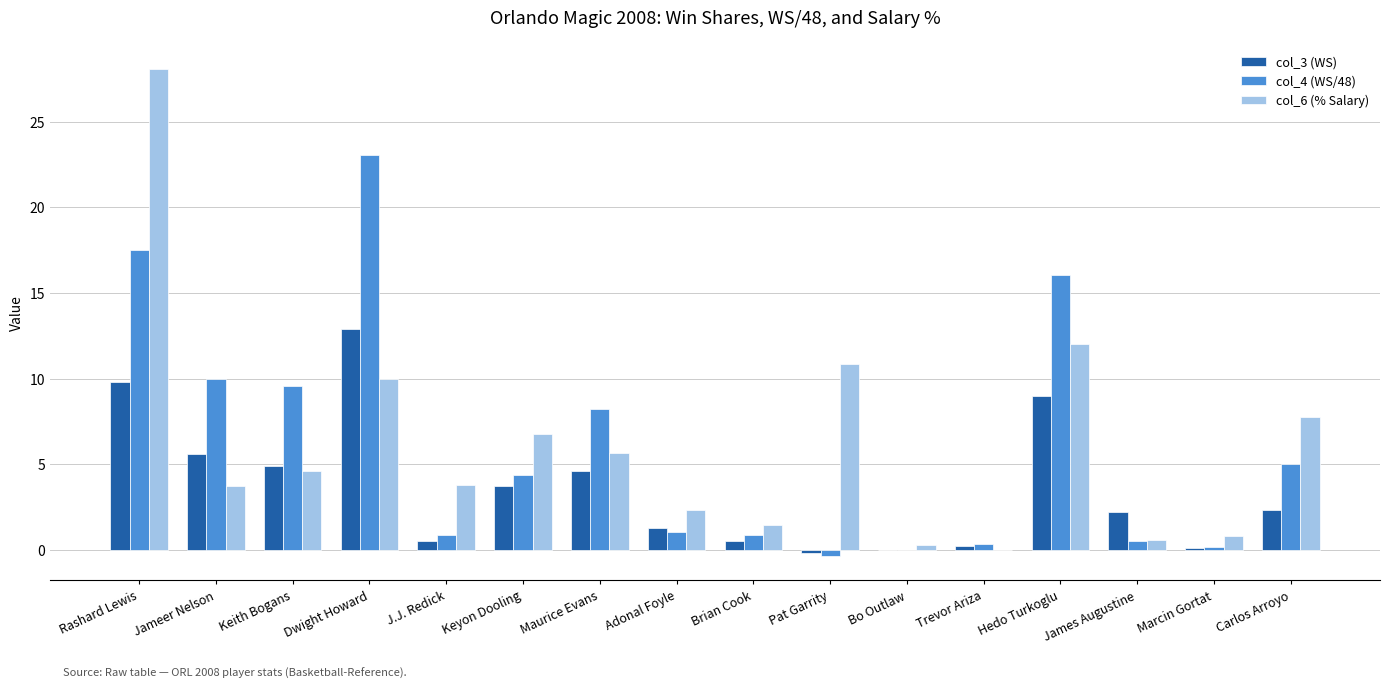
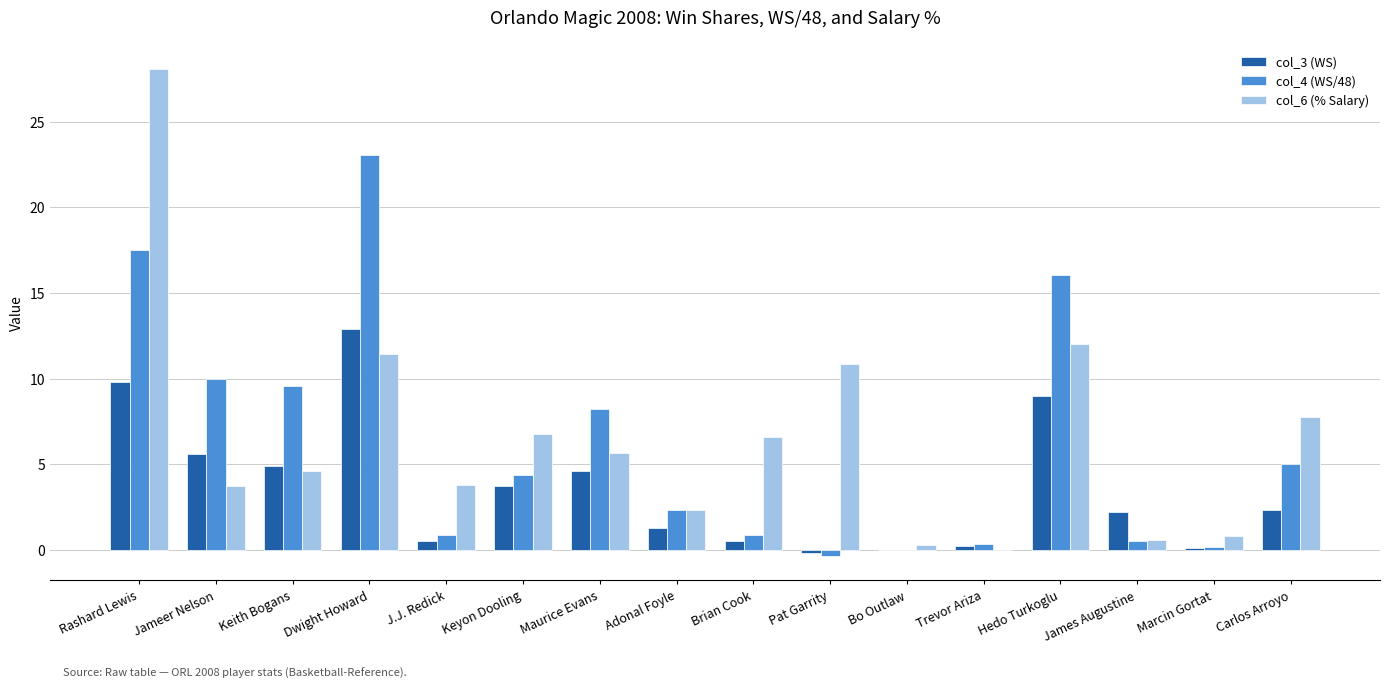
  {
    "col_3 (WS)": {
      "Rashard Lewis": 9.8,
      "Jameer Nelson": 5.6,
      "Keith Bogans": 4.9,
      "Dwight Howard": 12.9,
      "J.J. Redick": 0.5,
      "Keyon Dooling": 3.7,
      "Maurice Evans": 4.6,
      "Adonal Foyle": 1.3,
      "Brian Cook": 0.5,
      "Pat Garrity": -0.2,
      "Bo Outlaw": 0.0,
      "Trevor Ariza": 0.2,
      "Hedo Turkoglu": 9.0,
      "James Augustine": 2.2,
      "Carlos Arroyo": 2.3
    },
    "col_4 (WS/48)": {
      "Rashard Lewis": 17.5,
      "Jameer Nelson": 10.0,
      "Keith Bogans": 9.6,
      "Dwight Howard": 23.0,
      "J.J. Redick": 0.9,
      "Keyon Dooling": 4.4,
      "Maurice Evans": 8.2,
-     "Adonal Foyle": 1.0,
+     "Adonal Foyle": 2.3,
      "Brian Cook": 0.9,
      "Pat Garrity": -0.4,
      "Bo Outlaw": 0.0,
      "Trevor Ariza": 0.4,
      "Hedo Turkoglu": 16.1,
      "James Augustine": 0.5,
      "Marcin Gortat": 0.2,
      "Carlos Arroyo": 5.0
    },
    "col_6 (% Salary)": {
      "Rashard Lewis": 28.1,
      "Jameer Nelson": 3.7,
      "Keith Bogans": 4.6,
-     "Dwight Howard": 10.0,
+     "Dwight Howard": 11.4,
      "J.J. Redick": 3.8,
      "Keyon Dooling": 6.8,
      "Maurice Evans": 5.7,
      "Adonal Foyle": 2.3,
-     "Brian Cook": 1.4,
+     "Brian Cook": 6.6,
      "Pat Garrity": 10.9,
      "Bo Outlaw": 0.3,
      "Trevor Ariza": 0.0,
      "Hedo Turkoglu": 12.0,
      "James Augustine": 0.6,
      "Marcin Gortat": 0.8,
      "Carlos Arroyo": 7.7
    }
  }
